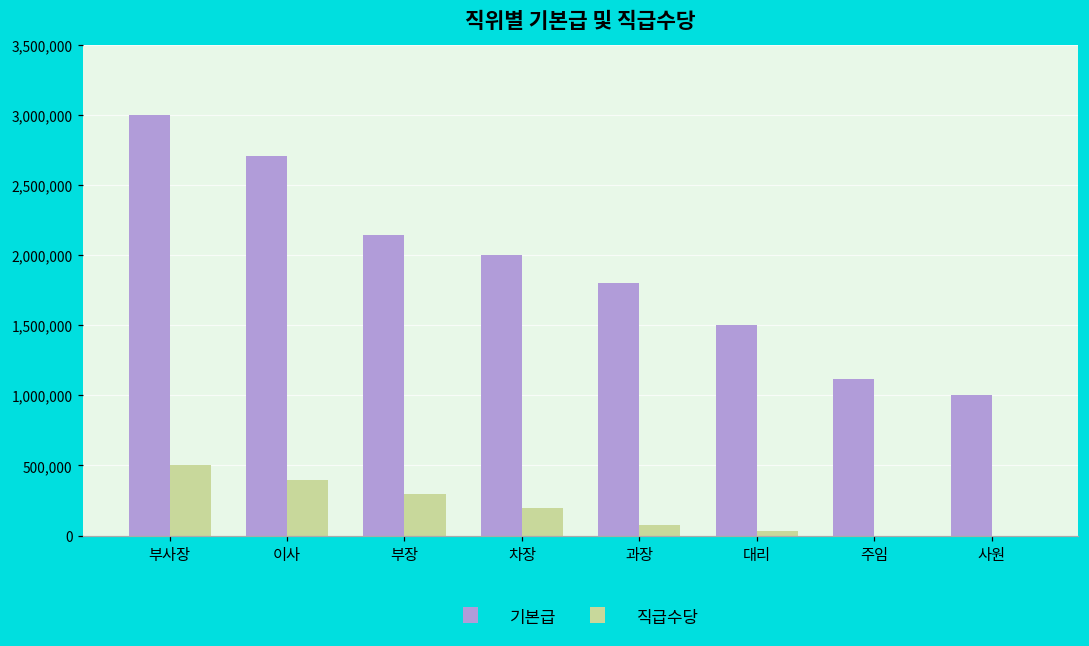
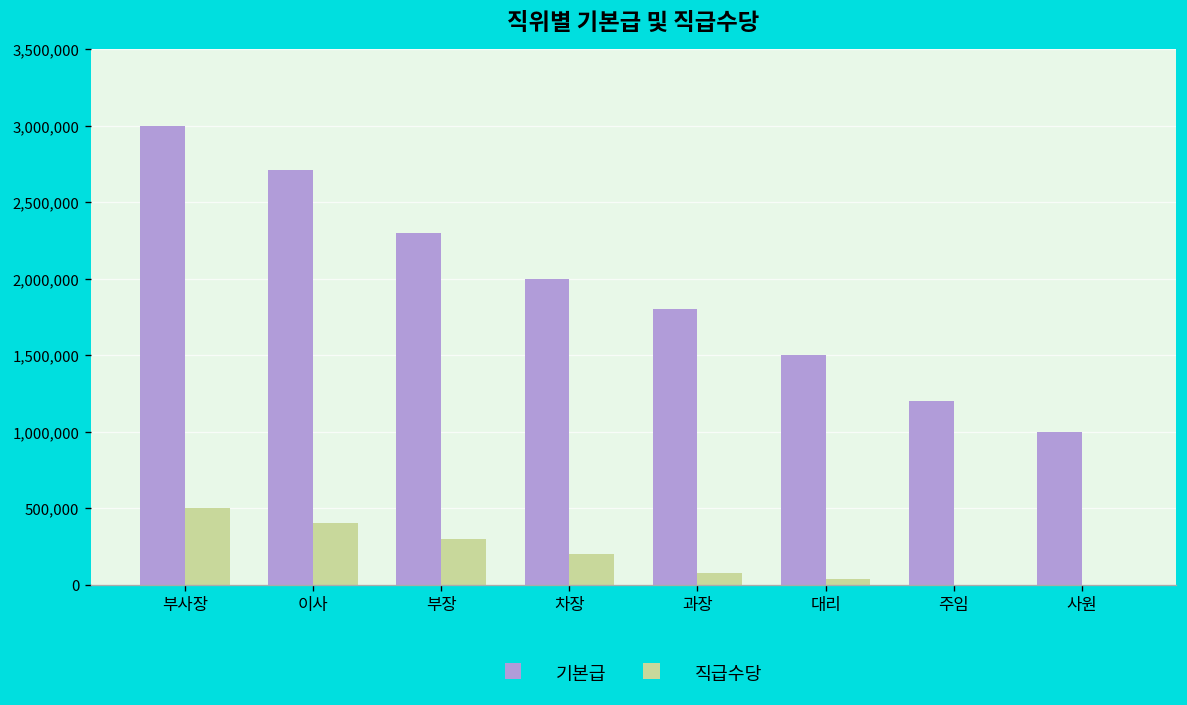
  {
    "기본급": {
      "부사장": "3,000,000",
      "이사": "2,710,000",
-     "부장": "2,150,000",
+     "부장": "2,300,000",
      "차장": "2,000,000",
      "과장": "1,800,000",
      "대리": "1,500,000",
-     "주임": "1,110,000",
+     "주임": "1,200,000",
      "사원": "1,000,000"
    },
    "직급수당": {
      "부사장": "500,000",
      "이사": "400,000",
      "부장": "300,000",
      "차장": "200,000",
      "과장": "80,000",
      "대리": "40,000",
      "주임": "0",
      "사원": "0"
    }
  }
